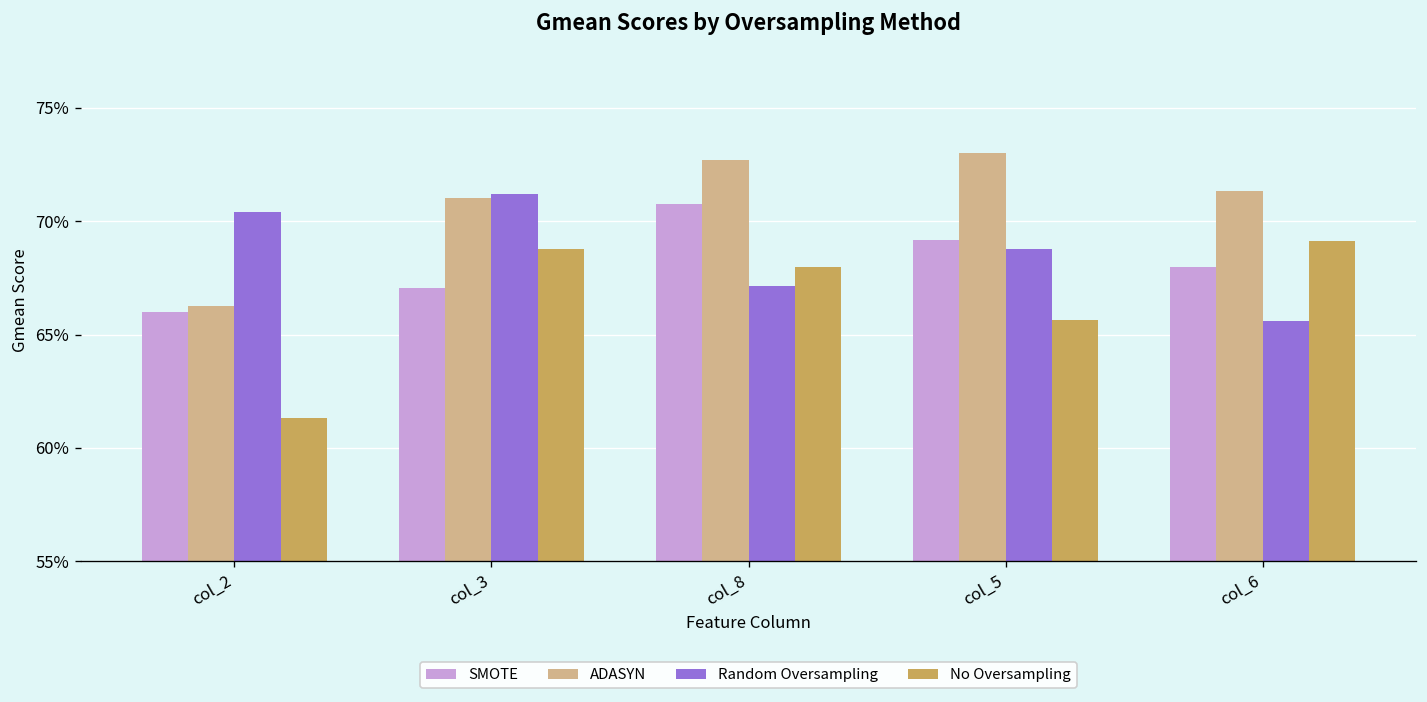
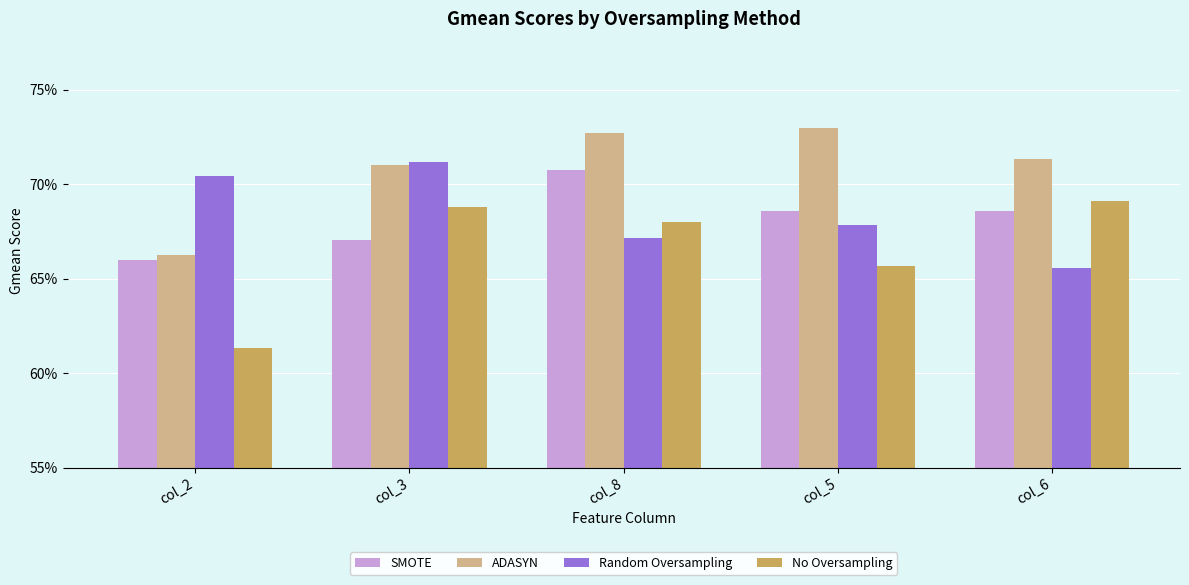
  {
    "SMOTE": {
      "col_2": "66.0%",
      "col_3": "67.1%",
      "col_8": "70.8%",
-     "col_5": "69.2%",
-     "col_6": "68.0%"
+     "col_5": "68.6%",
+     "col_6": "68.6%"
    },
    "Random Oversampling": {
      "col_2": "70.4%",
      "col_3": "71.2%",
      "col_8": "67.2%",
-     "col_5": "68.8%",
+     "col_5": "67.8%",
      "col_6": "65.6%"
    }
  }
